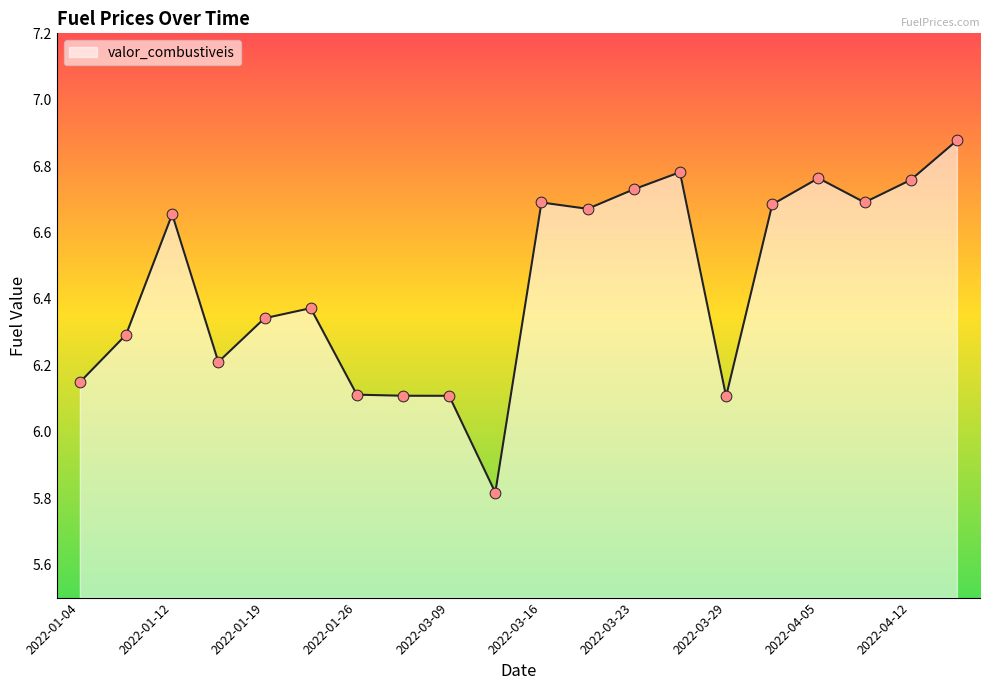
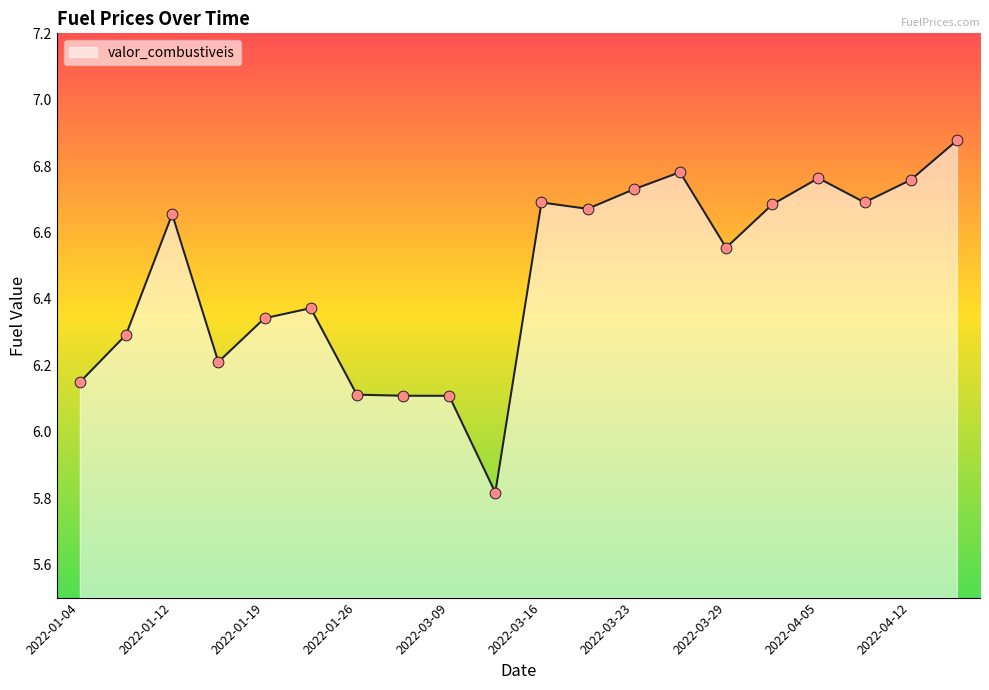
  {
    "2022-01-04": 6.15,
    "2022-01-12": 6.66,
    "2022-01-19": 6.34,
    "2022-01-26": 6.11,
    "2022-03-09": 6.11,
    "2022-03-16": 6.69,
    "2022-03-23": 6.73,
-   "2022-03-29": 6.11,
+   "2022-03-29": 6.55,
    "2022-04-05": 6.76,
    "2022-04-12": 6.76
  }
